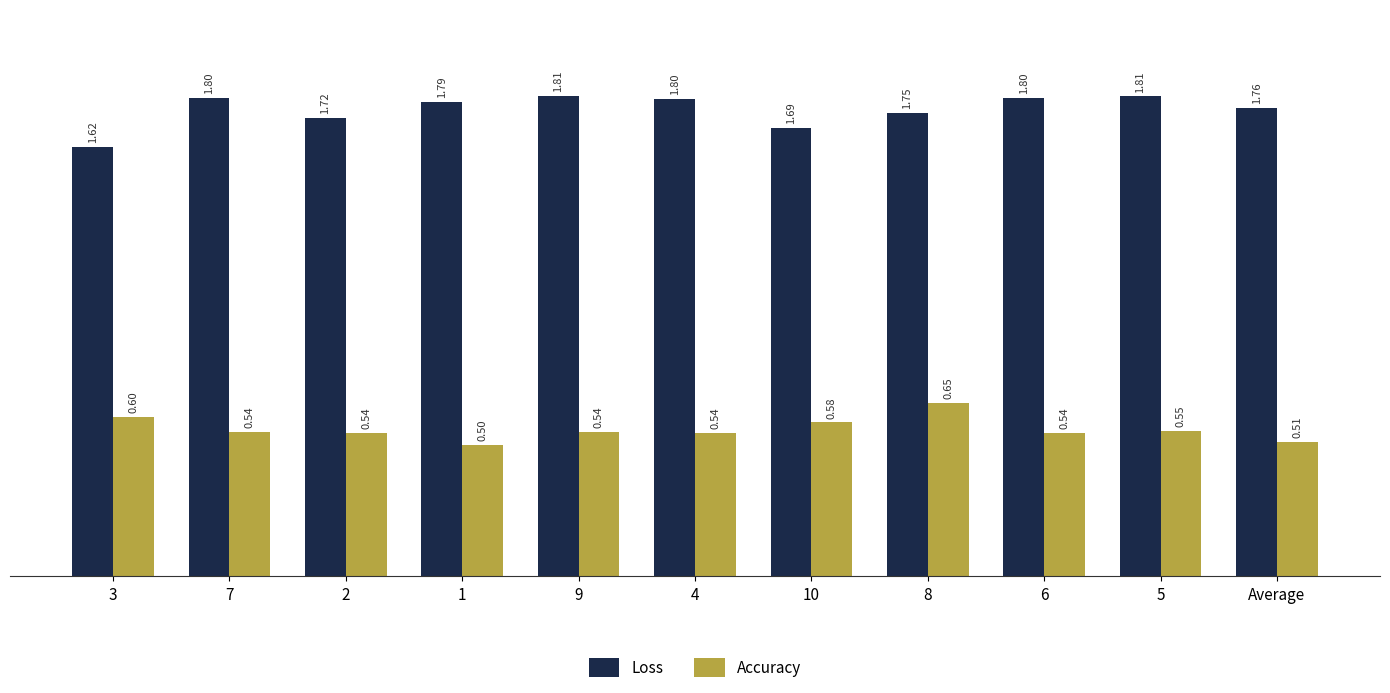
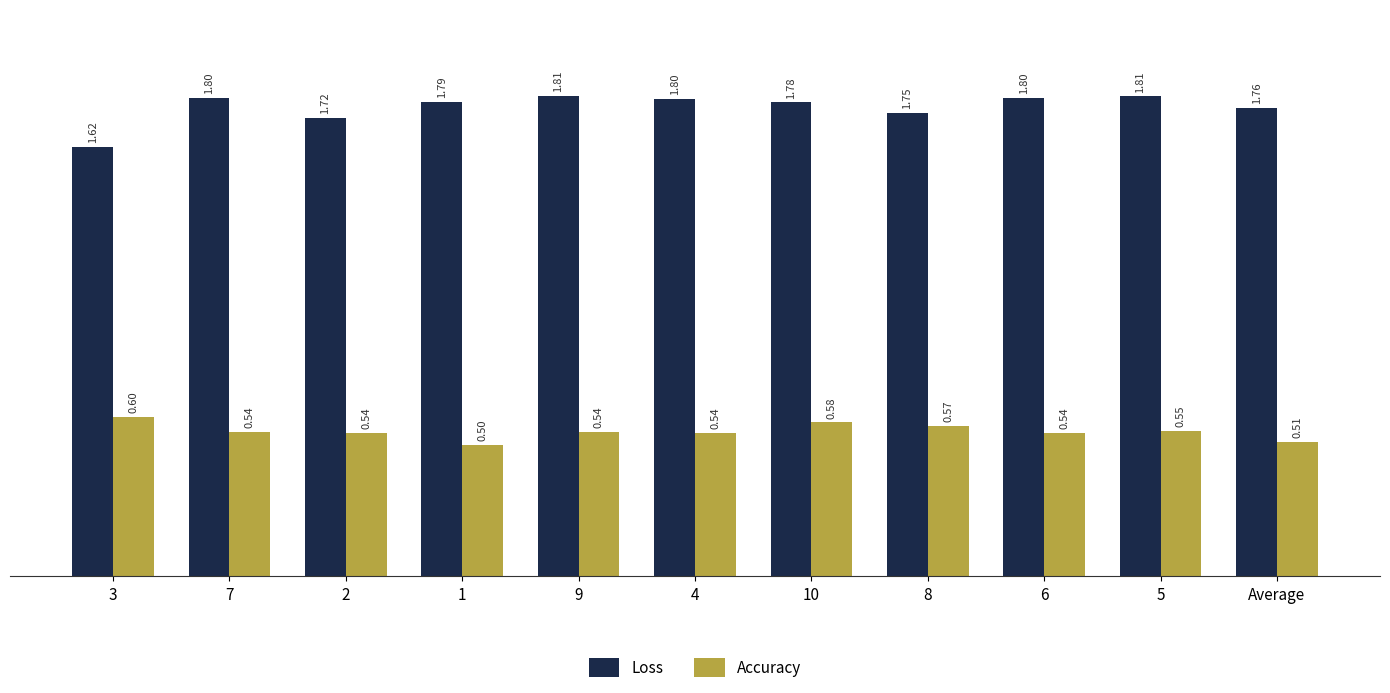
  {
    "Loss": {
      "3": 1.62,
      "7": 1.80,
      "2": 1.72,
      "1": 1.79,
      "9": 1.81,
      "4": 1.80,
-     "10": 1.69,
+     "10": 1.78,
      "8": 1.75,
      "6": 1.80,
      "5": 1.81,
      "Average": 1.76
    },
    "Accuracy": {
      "3": 0.60,
      "7": 0.54,
      "2": 0.54,
      "1": 0.50,
      "9": 0.54,
      "4": 0.54,
      "10": 0.58,
-     "8": 0.65,
+     "8": 0.57,
      "6": 0.54,
      "5": 0.55,
      "Average": 0.51
    }
  }
